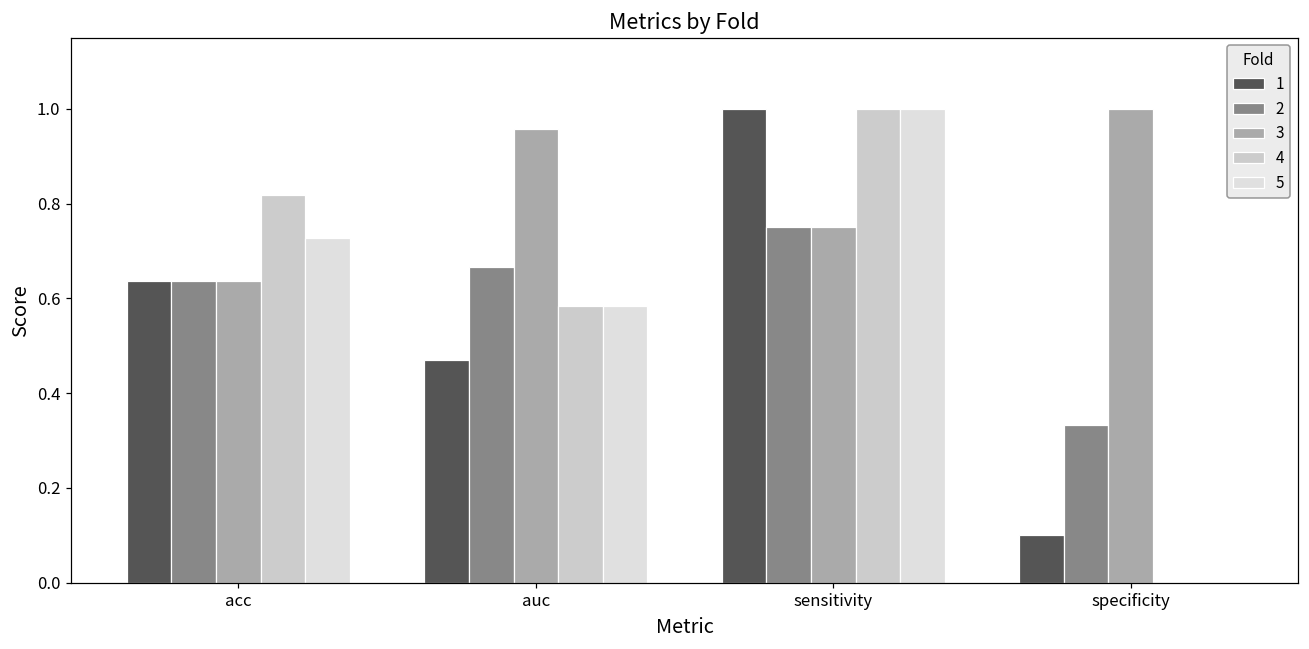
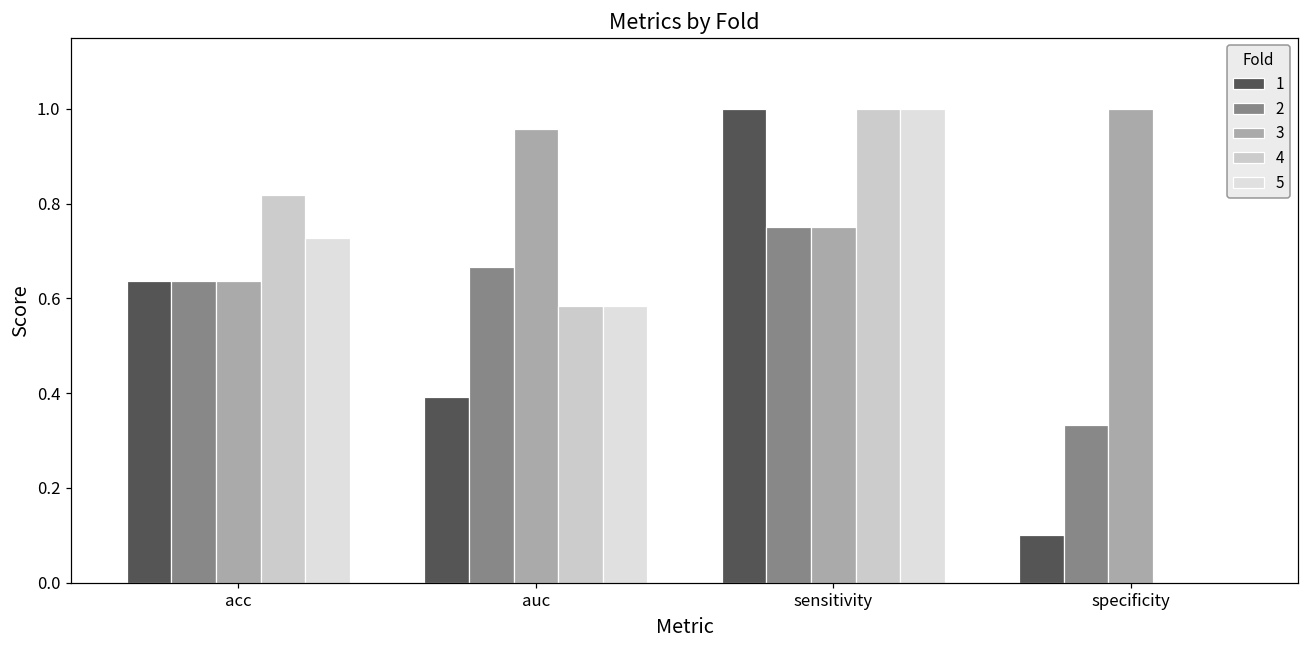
  {
    "1": {
      "acc": 0.64,
-     "auc": 0.47,
+     "auc": 0.39,
      "sensitivity": 1.00,
      "specificity": 0.10
    }
  }
